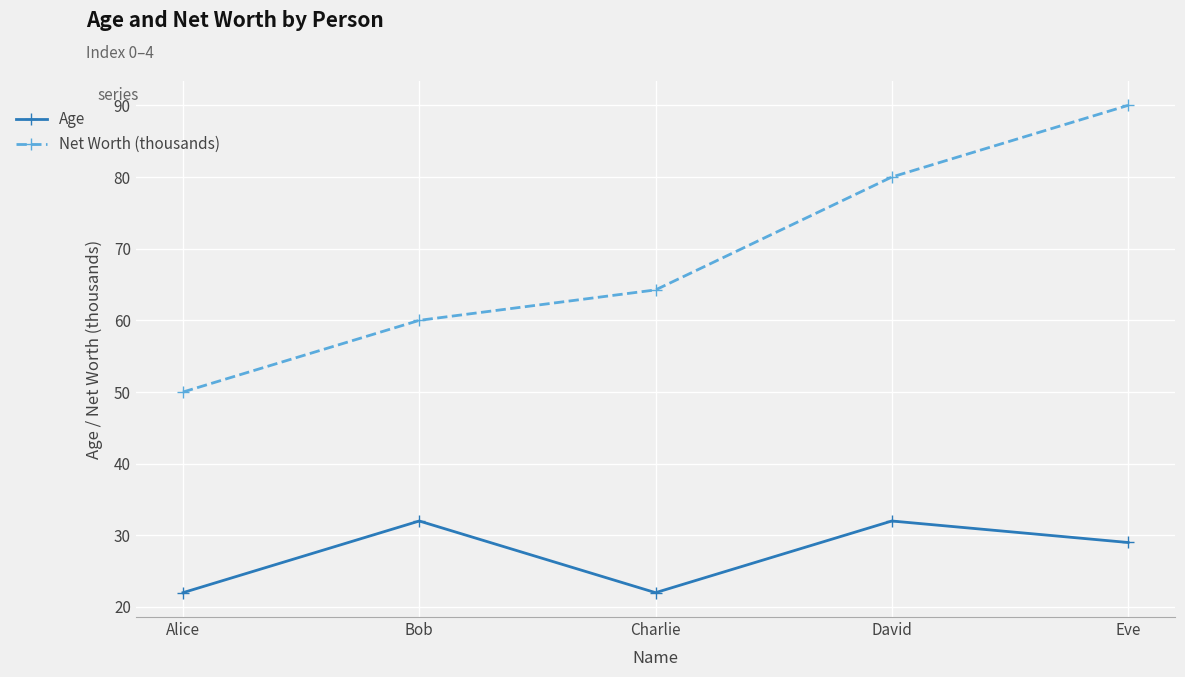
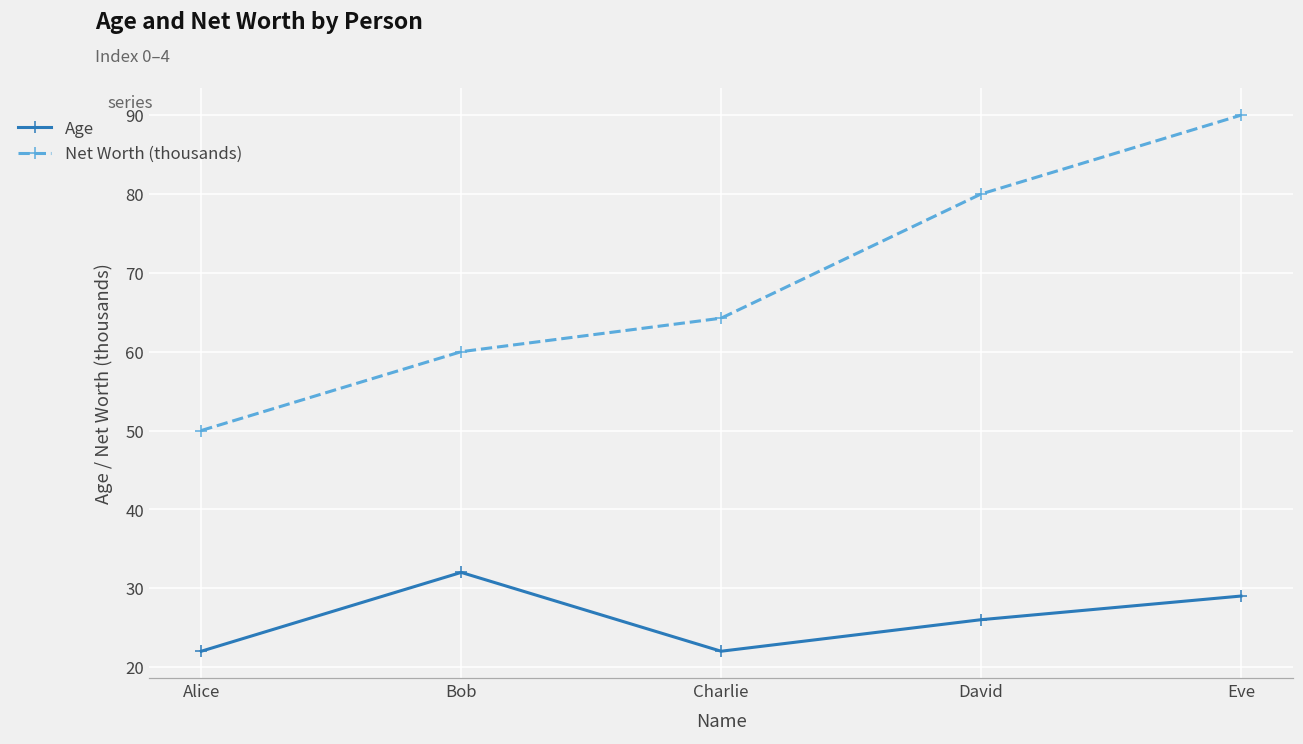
  {
    "Age": {
      "Alice": 22,
      "Bob": 32,
      "Charlie": 22,
-     "David": 32,
+     "David": 26,
      "Eve": 29
    },
    "Net Worth (thousands)": {
      "Alice": 50,
      "Bob": 60,
      "Charlie": 64,
      "David": 80,
      "Eve": 90
    }
  }
